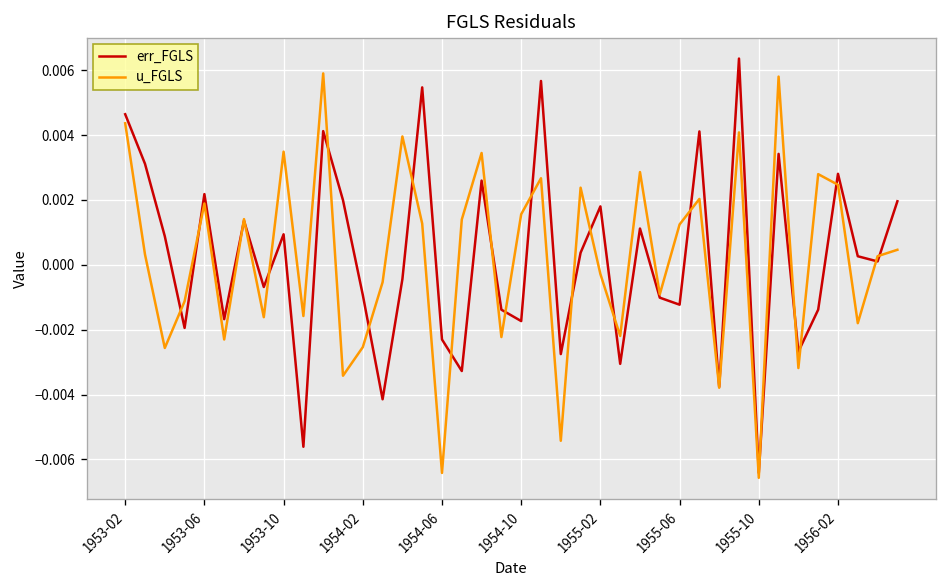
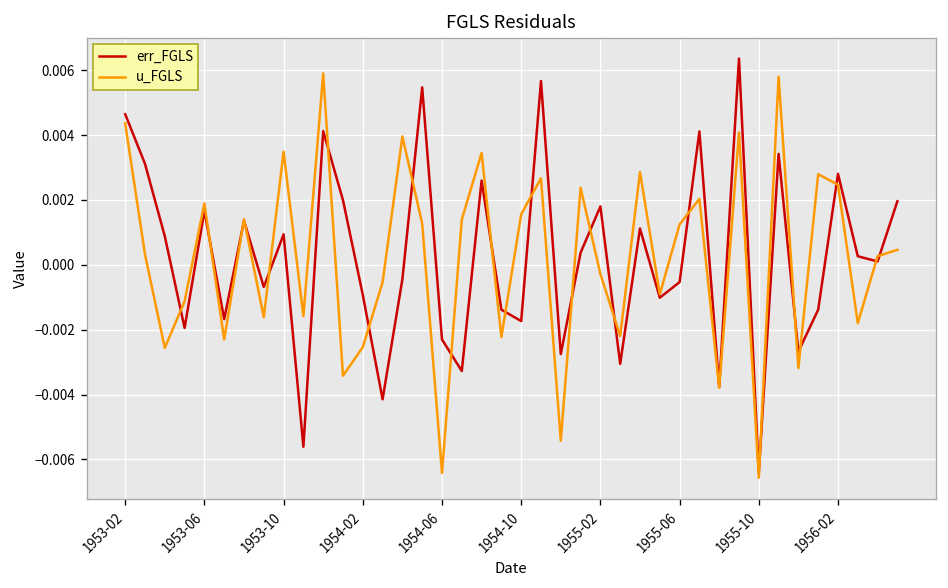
  {
    "err_FGLS": {
      "1953-02": 0.0046,
-     "1953-06": 0.0022,
+     "1953-06": 0.0017,
      "1953-10": 0.0009,
      "1954-02": -0.0009,
      "1954-06": -0.0023,
      "1954-10": -0.0017,
      "1955-02": 0.0018,
-     "1955-06": -0.0012,
+     "1955-06": -0.0005,
      "1955-10": -0.0064,
      "1956-02": 0.0028
    },
    "u_FGLS": {
      "1953-02": 0.0044,
      "1953-06": 0.0019,
      "1953-10": 0.0035,
      "1954-02": -0.0025,
      "1954-06": -0.0064,
      "1954-10": 0.0016,
      "1955-02": -0.0003,
      "1955-06": 0.0012,
      "1955-10": -0.0066,
      "1956-02": 0.0025
    }
  }
